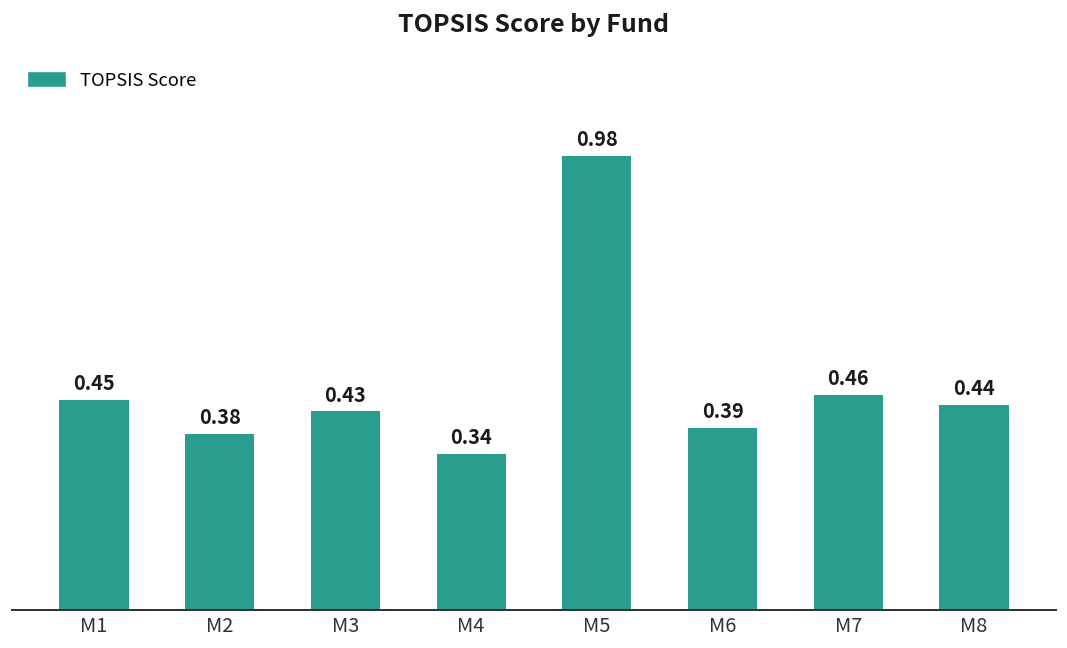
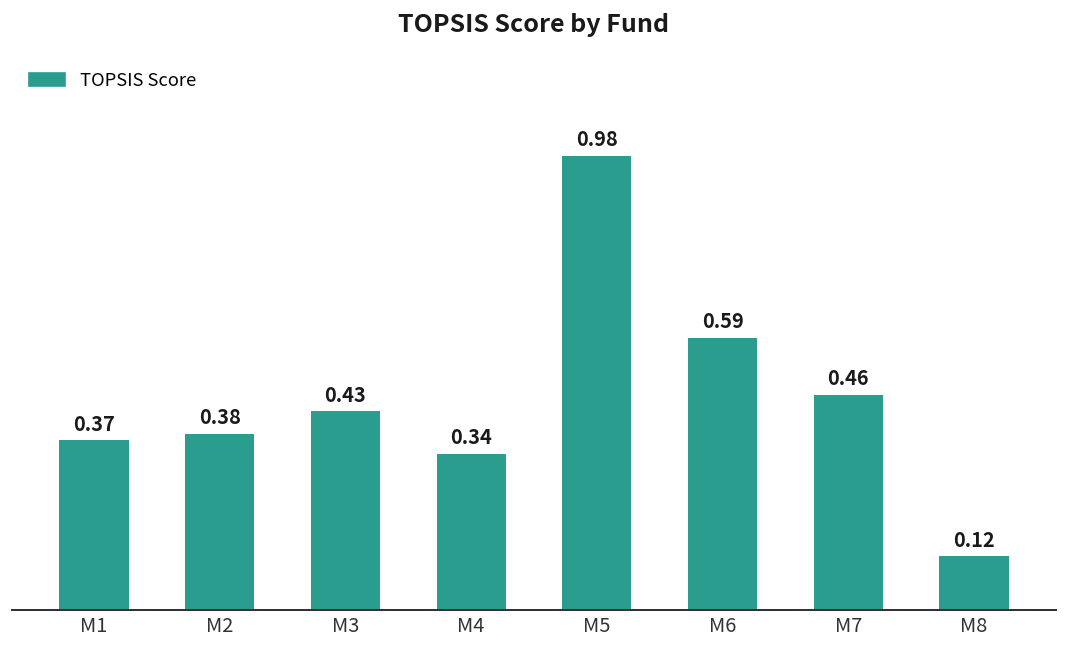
  {
-   "M1": 0.45,
+   "M1": 0.37,
    "M2": 0.38,
    "M3": 0.43,
    "M4": 0.34,
    "M5": 0.98,
-   "M6": 0.39,
+   "M6": 0.59,
    "M7": 0.46,
-   "M8": 0.44
+   "M8": 0.12
  }
